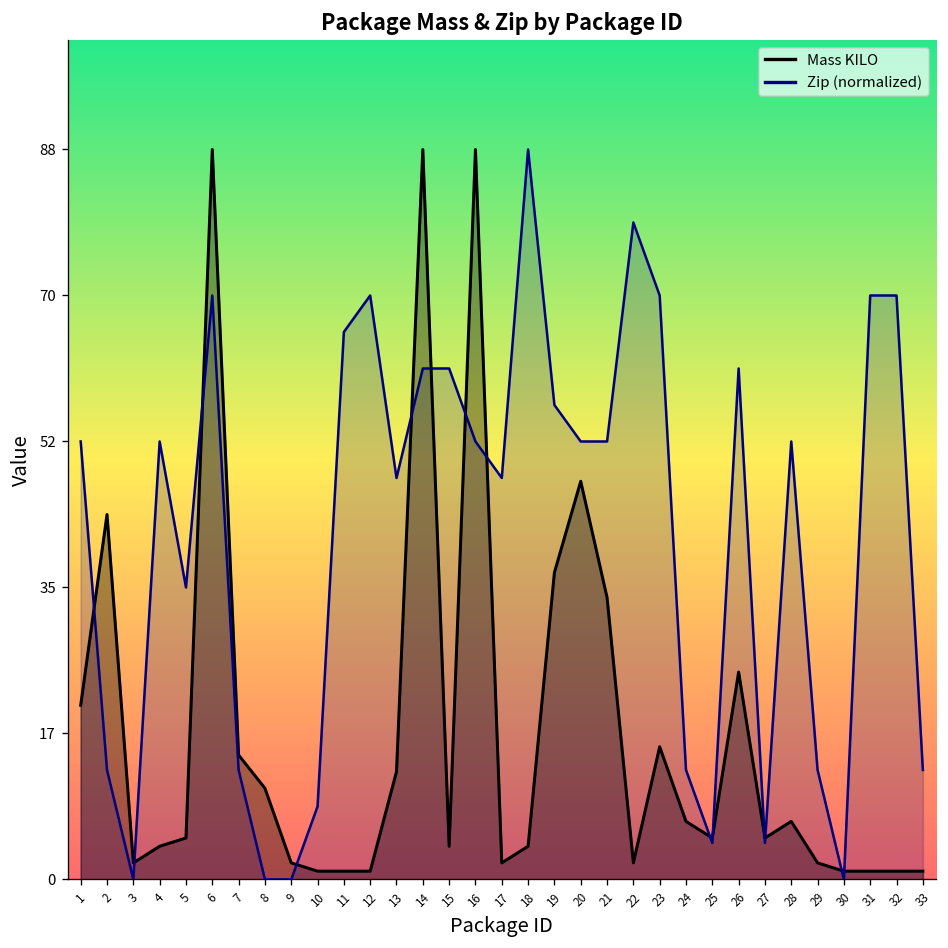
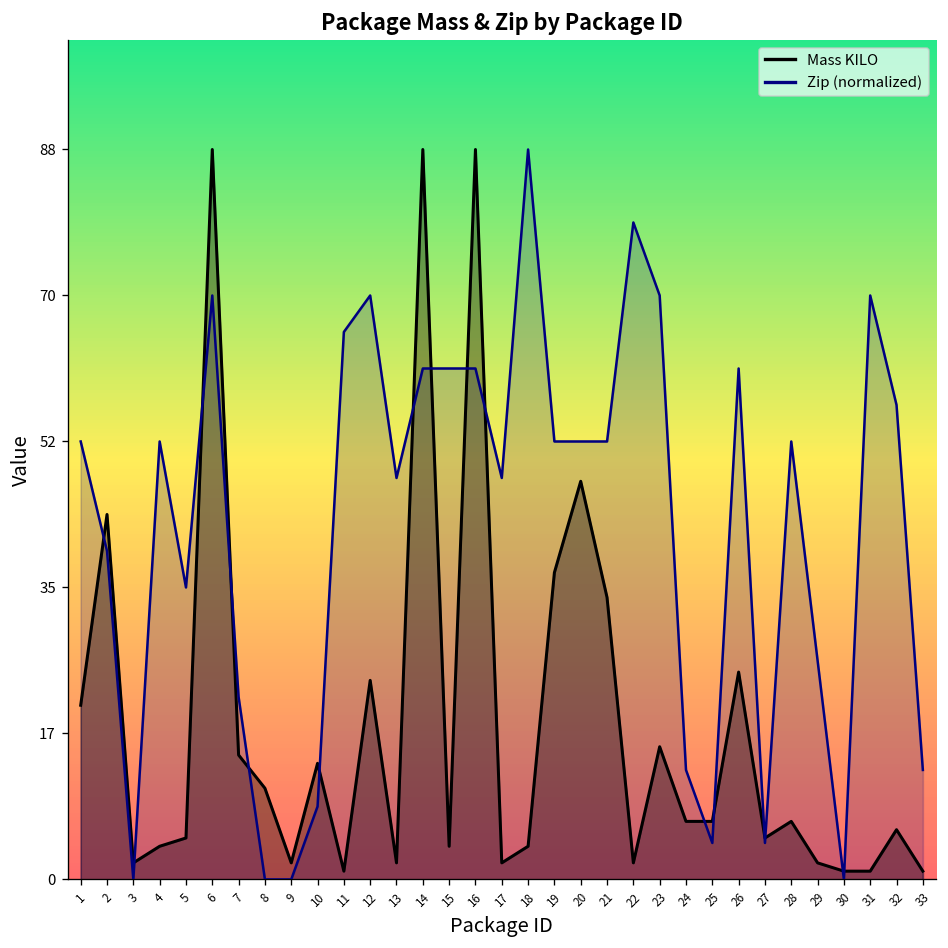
  {
    "Mass KILO": {
      "1": 21,
      "2": 44,
      "3": 2,
      "4": 4,
      "5": 5,
      "6": 88,
      "7": 15,
      "8": 11,
      "9": 2,
-     "10": 1,
+     "10": 14,
      "11": 1,
-     "12": 1,
-     "13": 13,
+     "12": 24,
+     "13": 2,
      "14": 88,
      "15": 4,
      "16": 88,
      "17": 2,
      "18": 4,
      "19": 37,
      "20": 48,
      "21": 34,
      "22": 2,
      "23": 16,
      "24": 7,
-     "25": 5,
+     "25": 7,
      "26": 25,
      "27": 5,
      "28": 7,
      "29": 2,
      "30": 1,
      "31": 1,
-     "32": 1,
+     "32": 6,
      "33": 1
    },
    "Zip (normalized)": {
      "1": 53,
-     "2": 13,
+     "2": 40,
      "3": 0,
      "4": 53,
      "5": 35,
      "6": 70,
-     "7": 13,
+     "7": 22,
      "8": 0,
      "9": 0,
      "10": 9,
      "11": 66,
      "12": 70,
      "13": 48,
      "14": 62,
      "15": 62,
-     "16": 53,
+     "16": 62,
      "17": 48,
      "18": 88,
-     "19": 57,
+     "19": 53,
      "20": 53,
      "21": 53,
      "22": 79,
      "23": 70,
      "24": 13,
      "25": 4,
      "26": 62,
      "27": 4,
      "28": 53,
-     "29": 13,
+     "29": 26,
      "30": 0,
      "31": 70,
-     "32": 70,
+     "32": 57,
      "33": 13
    }
  }
